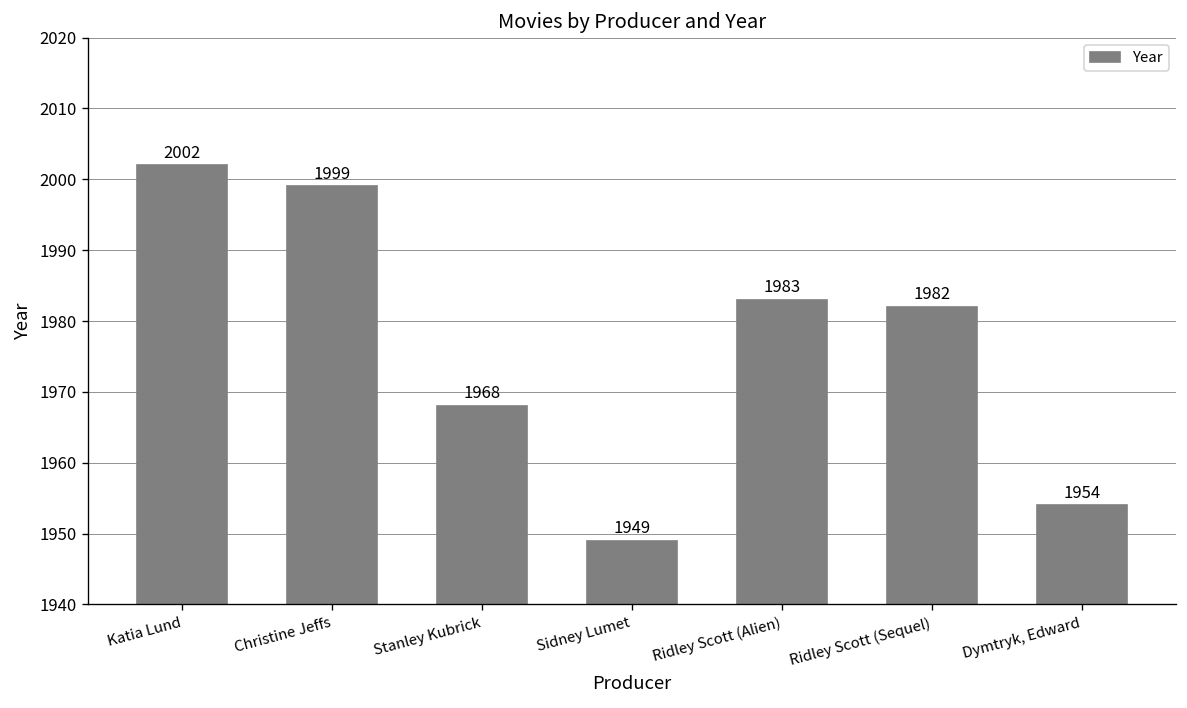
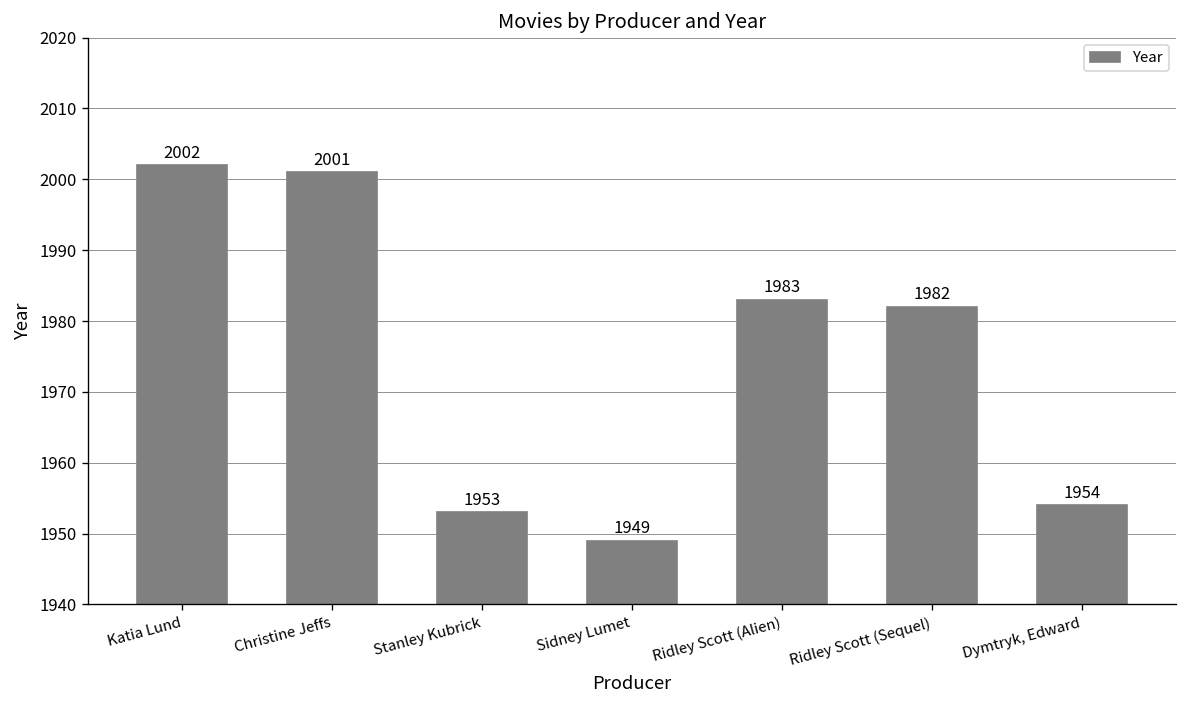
  {
    "Katia Lund": 2002,
-   "Christine Jeffs": 1999,
-   "Stanley Kubrick": 1968,
+   "Christine Jeffs": 2001,
+   "Stanley Kubrick": 1953,
    "Sidney Lumet": 1949,
    "Ridley Scott (Alien)": 1983,
    "Ridley Scott (Sequel)": 1982,
    "Dymtryk, Edward": 1954
  }
